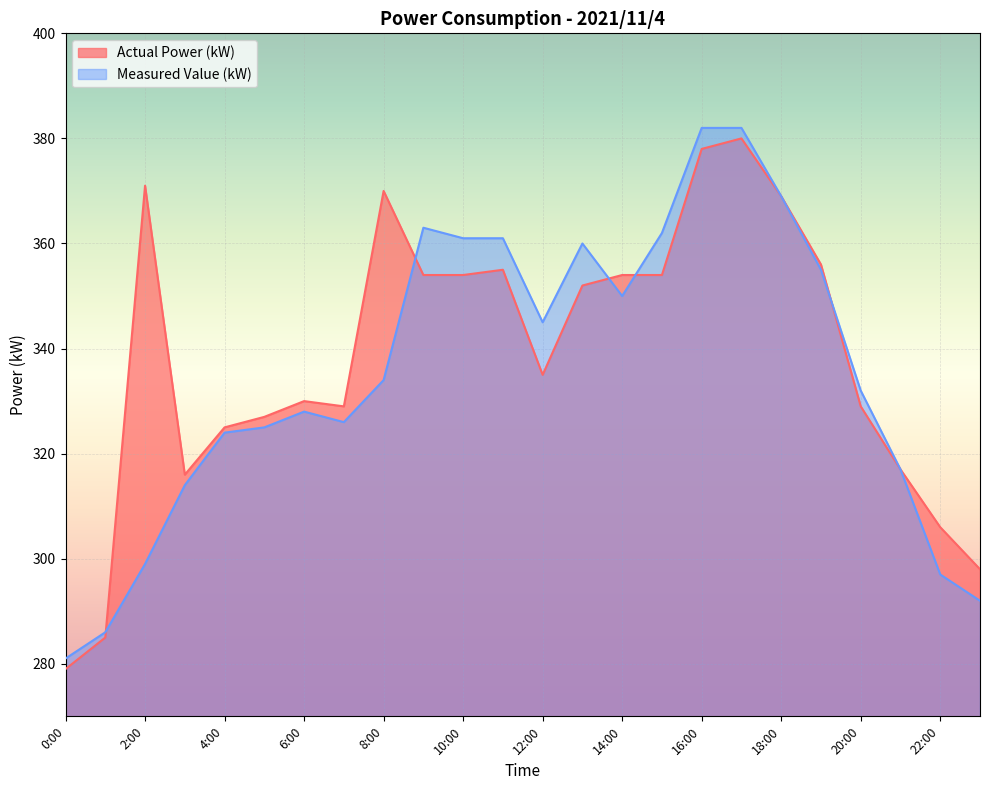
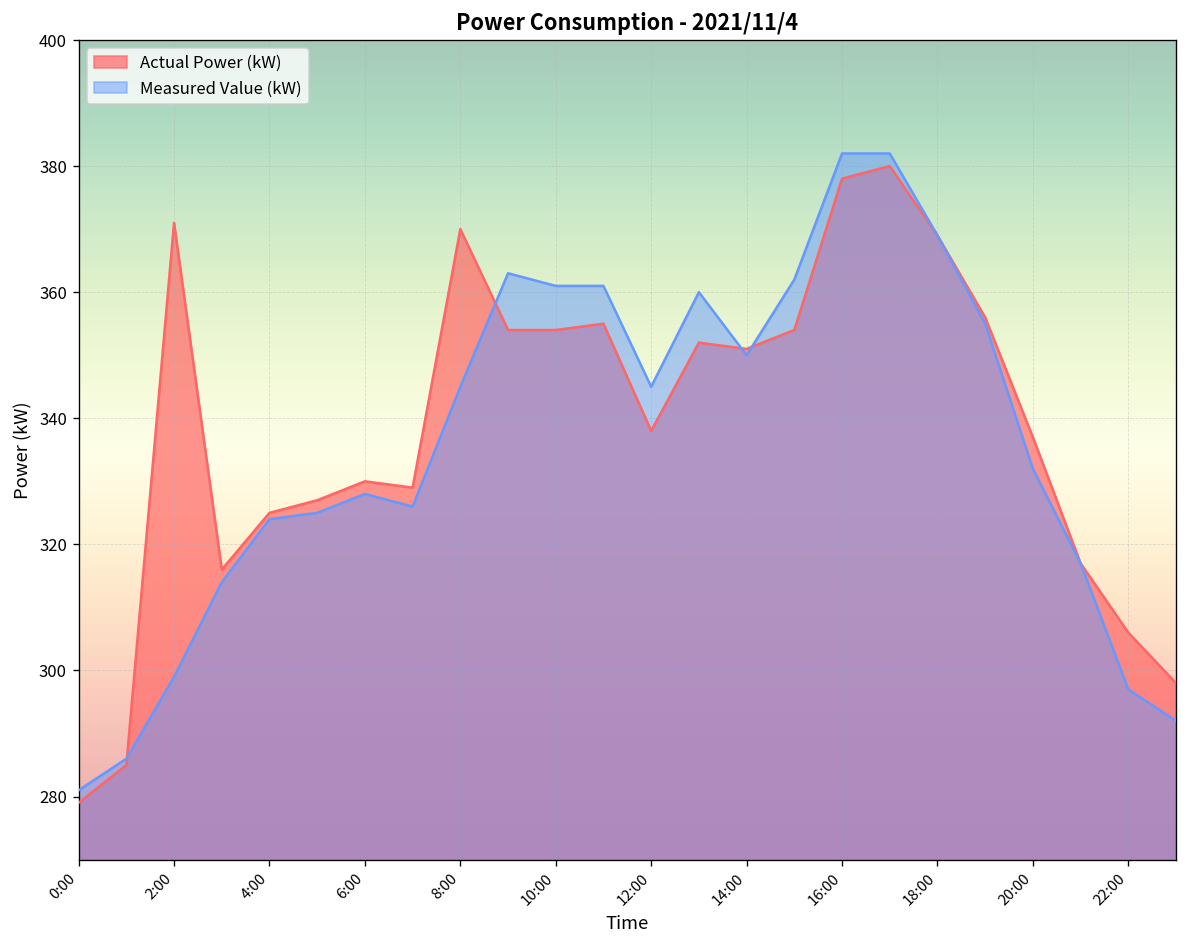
  {
    "Actual Power (kW)": {
      "0:00": 279,
      "2:00": 371,
      "4:00": 325,
      "6:00": 330,
      "8:00": 370,
      "10:00": 354,
-     "12:00": 335,
-     "14:00": 354,
+     "12:00": 338,
+     "14:00": 351,
      "16:00": 378,
-     "20:00": 329,
+     "20:00": 337,
      "22:00": 306
    },
    "Measured Value (kW)": {
      "0:00": 281,
      "2:00": 299,
      "4:00": 324,
      "6:00": 328,
-     "8:00": 334,
+     "8:00": 345,
      "10:00": 361,
      "12:00": 345,
      "14:00": 350,
      "16:00": 382,
      "20:00": 332,
      "22:00": 297
    }
  }
